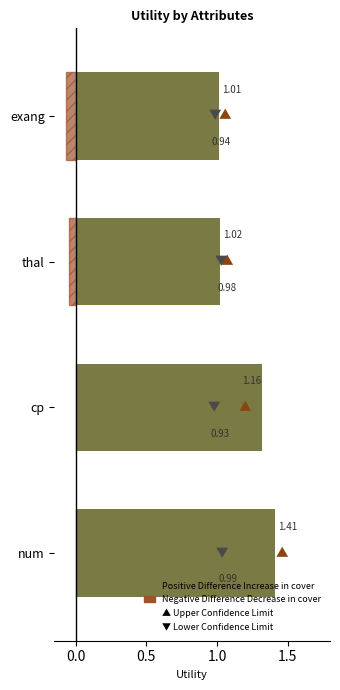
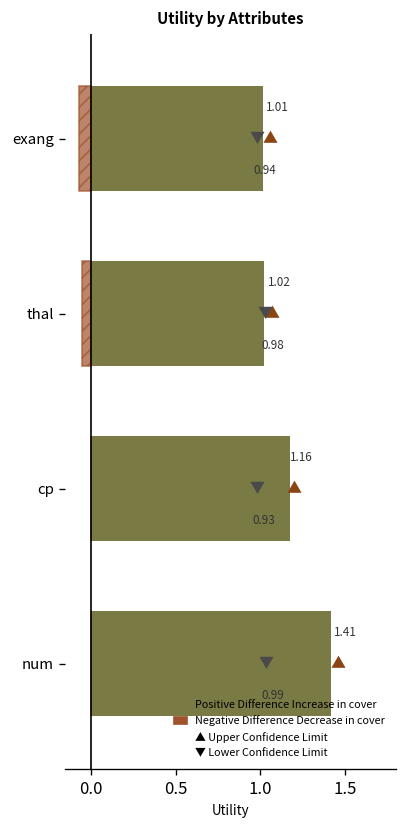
  {
    "Positive Difference Increase in cover": {
-     "cp": 1.32
+     "cp": 1.18
    },
    "Negative Difference Decrease in cover": {
      "exang": -0.07,
      "thal": -0.05,
      "cp": 0.00,
      "num": 0.00
    }
  }
